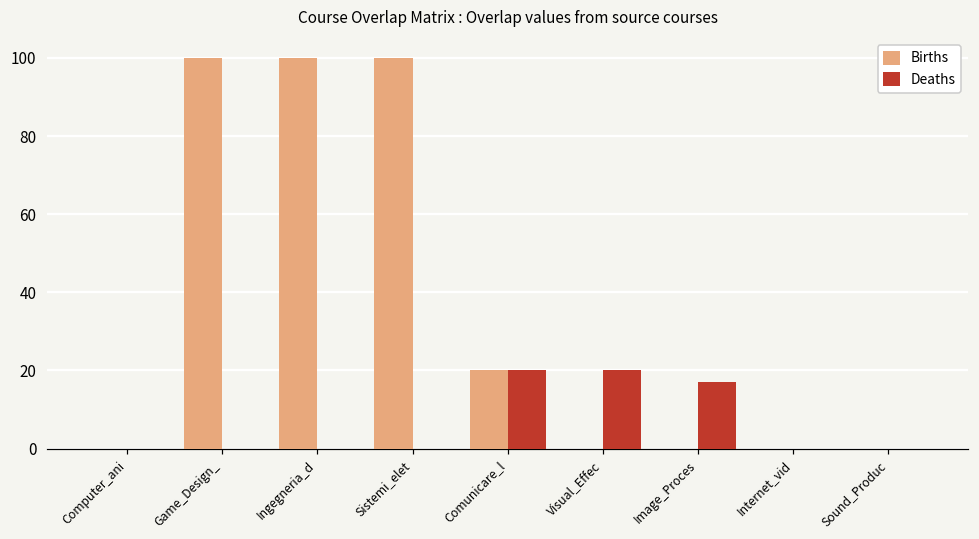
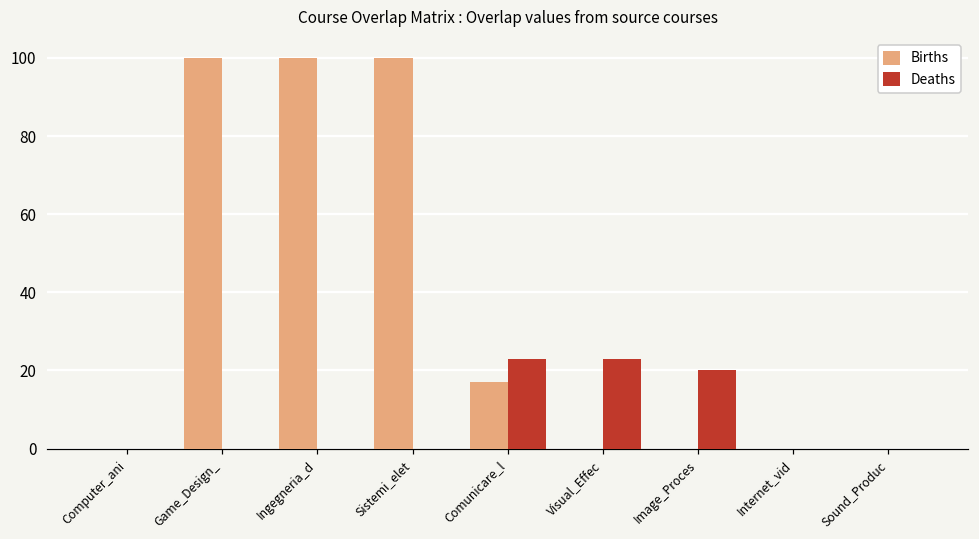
  {
    "Births": {
      "Computer_ani": 0,
      "Game_Design_": 100,
      "Ingegneria_d": 100,
      "Sistemi_elet": 100,
-     "Comunicare_l": 20,
+     "Comunicare_l": 17,
      "Visual_Effec": 0,
      "Image_Proces": 0,
      "Internet_vid": 0,
      "Sound_Produc": 0
    },
    "Deaths": {
      "Computer_ani": 0,
      "Game_Design_": 0,
      "Ingegneria_d": 0,
      "Sistemi_elet": 0,
-     "Comunicare_l": 20,
-     "Visual_Effec": 20,
-     "Image_Proces": 17,
+     "Comunicare_l": 23,
+     "Visual_Effec": 23,
+     "Image_Proces": 20,
      "Internet_vid": 0,
      "Sound_Produc": 0
    }
  }
